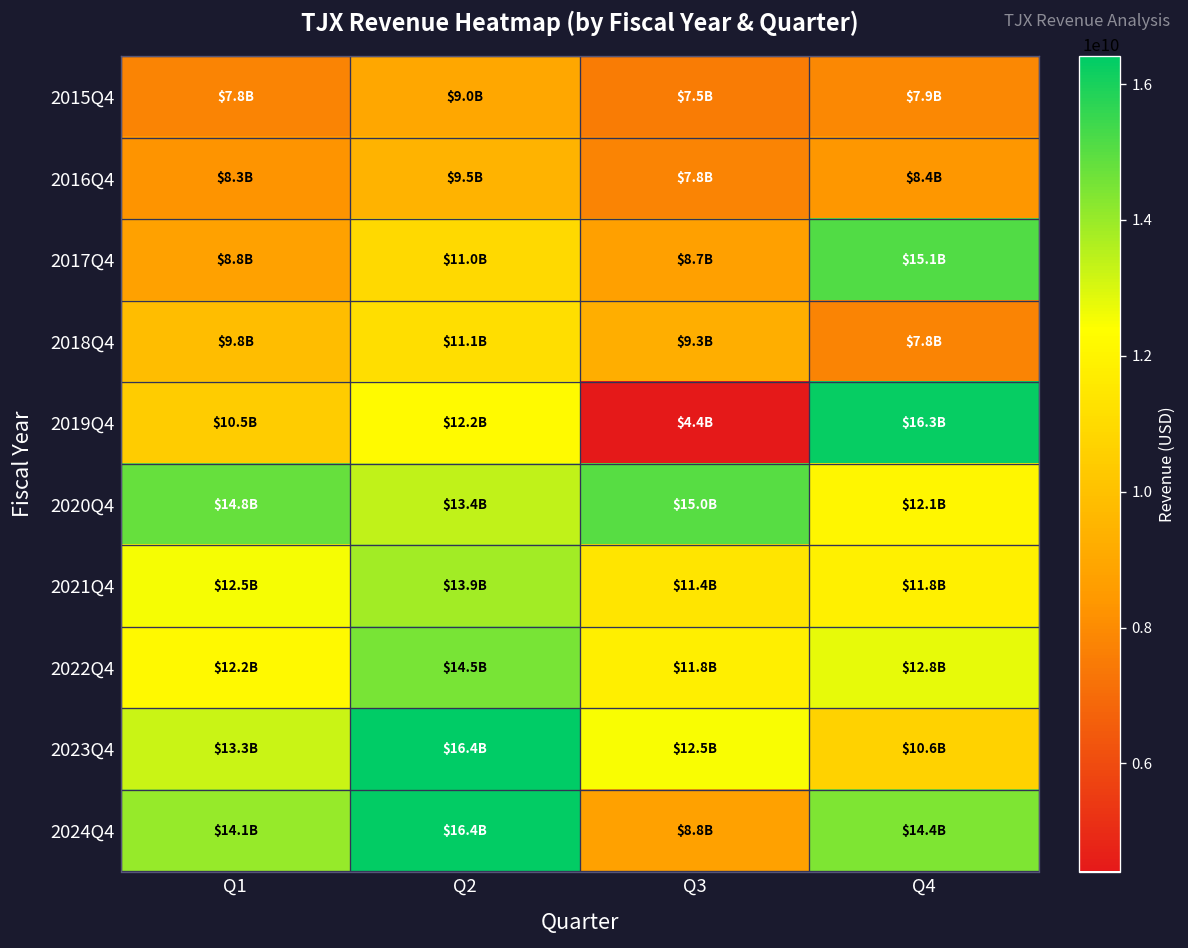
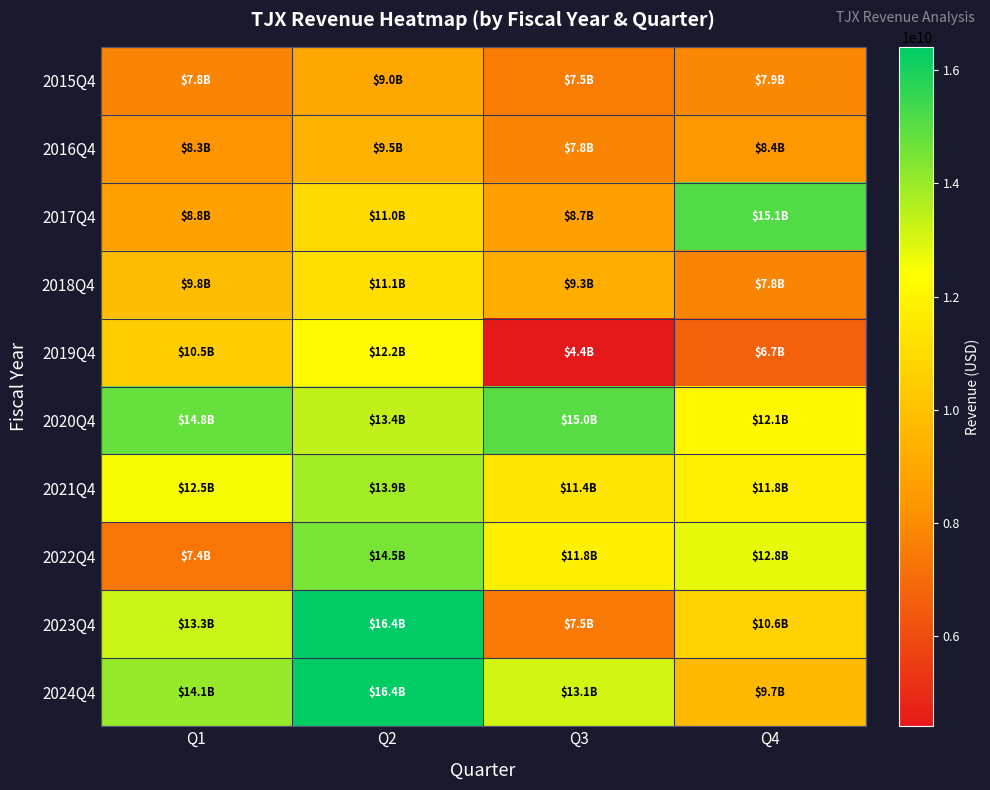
  {
    "2015Q4": {
      "Q1": "$7.8B",
      "Q2": "$9.0B",
      "Q3": "$7.5B",
      "Q4": "$7.9B"
    },
    "2016Q4": {
      "Q1": "$8.3B",
      "Q2": "$9.5B",
      "Q3": "$7.8B",
      "Q4": "$8.4B"
    },
    "2017Q4": {
      "Q1": "$8.8B",
      "Q2": "$11.0B",
      "Q3": "$8.7B",
      "Q4": "$15.1B"
    },
    "2018Q4": {
      "Q1": "$9.8B",
      "Q2": "$11.1B",
      "Q3": "$9.3B",
      "Q4": "$7.8B"
    },
    "2019Q4": {
      "Q1": "$10.5B",
      "Q2": "$12.2B",
      "Q3": "$4.4B",
-     "Q4": "$16.3B"
+     "Q4": "$6.7B"
    },
    "2020Q4": {
      "Q1": "$14.8B",
      "Q2": "$13.4B",
      "Q3": "$15.0B",
      "Q4": "$12.1B"
    },
    "2021Q4": {
      "Q1": "$12.5B",
      "Q2": "$13.9B",
      "Q3": "$11.4B",
      "Q4": "$11.8B"
    },
    "2022Q4": {
-     "Q1": "$12.2B",
+     "Q1": "$7.4B",
      "Q2": "$14.5B",
      "Q3": "$11.8B",
      "Q4": "$12.8B"
    },
    "2023Q4": {
      "Q1": "$13.3B",
      "Q2": "$16.4B",
-     "Q3": "$12.5B",
+     "Q3": "$7.5B",
      "Q4": "$10.6B"
    },
    "2024Q4": {
      "Q1": "$14.1B",
      "Q2": "$16.4B",
-     "Q3": "$8.8B",
-     "Q4": "$14.4B"
+     "Q3": "$13.1B",
+     "Q4": "$9.7B"
    }
  }
